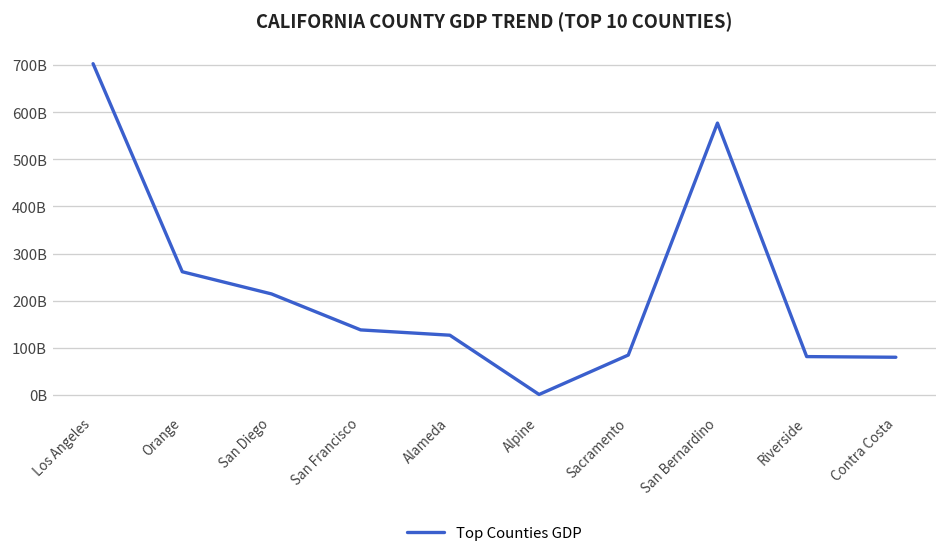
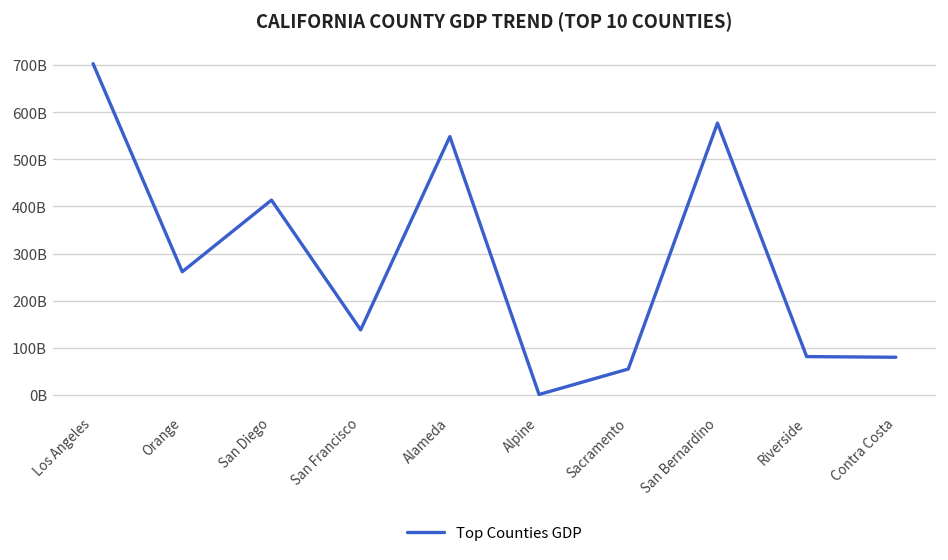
  {
    "Los Angeles": 700000000000,
    "Orange": 260000000000,
-   "San Diego": 210000000000,
+   "San Diego": 410000000000,
    "San Francisco": 140000000000,
-   "Alameda": 130000000000,
+   "Alameda": 550000000000,
    "Alpine": 0,
-   "Sacramento": 80000000000,
+   "Sacramento": 50000000000,
    "San Bernardino": 580000000000,
    "Riverside": 80000000000,
    "Contra Costa": 80000000000
  }
